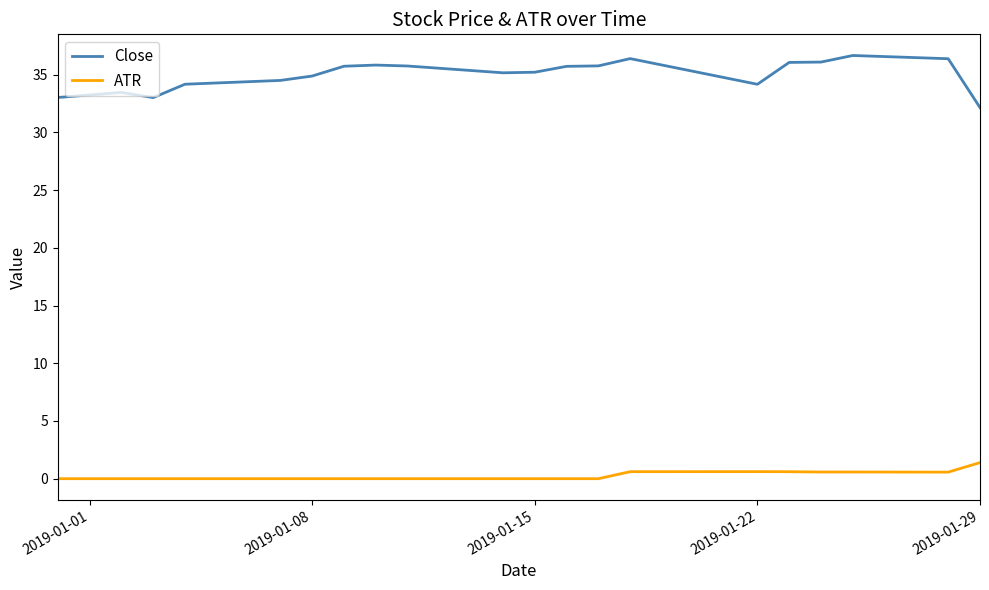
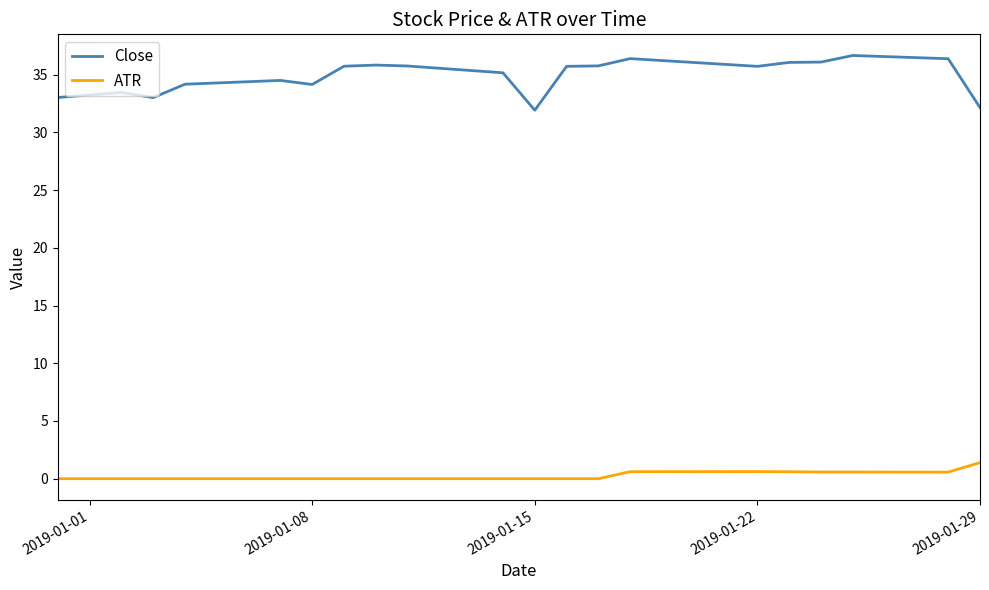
  {
    "Close": {
-     "2019-01-08": 34.9,
-     "2019-01-15": 35.2,
-     "2019-01-22": 34.2,
+     "2019-01-08": 34.2,
+     "2019-01-15": 31.9,
+     "2019-01-22": 35.7,
      "2019-01-29": 32.2
    },
    "ATR": {
      "2019-01-08": 0.0,
      "2019-01-15": 0.0,
      "2019-01-22": 0.6,
      "2019-01-29": 1.4
    }
  }
